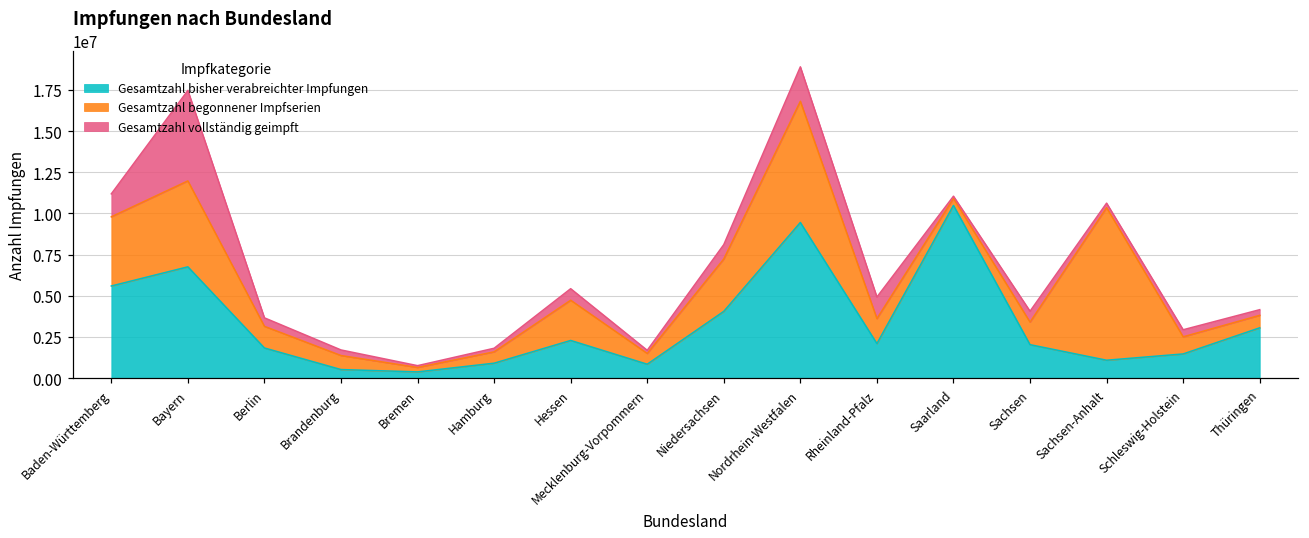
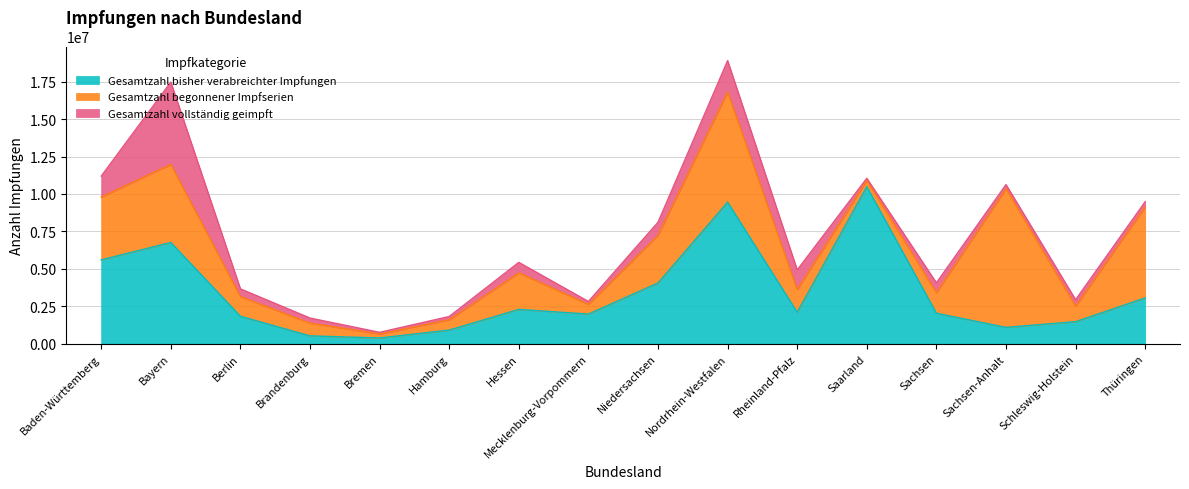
  {
    "Gesamtzahl bisher verabreichter Impfungen": {
      "Baden-Württemberg": 5600000,
      "Bayern": 6800000,
      "Berlin": 1800000,
      "Brandenburg": 500000,
      "Bremen": 400000,
      "Hamburg": 900000,
      "Hessen": 2300000,
-     "Mecklenburg-Vorpommern": 800000,
+     "Mecklenburg-Vorpommern": 2000000,
      "Niedersachsen": 4100000,
      "Nordrhein-Westfalen": 9500000,
      "Rheinland-Pfalz": 2100000,
      "Saarland": 10500000,
      "Sachsen": 2000000,
      "Sachsen-Anhalt": 1100000,
      "Schleswig-Holstein": 1500000,
      "Thüringen": 3100000
    },
    "Gesamtzahl begonnener Impfserien": {
      "Baden-Württemberg": 4200000,
      "Bayern": 5200000,
      "Berlin": 1300000,
      "Brandenburg": 900000,
      "Hamburg": 700000,
      "Hessen": 2400000,
      "Mecklenburg-Vorpommern": 700000,
      "Niedersachsen": 3200000,
      "Nordrhein-Westfalen": 7400000,
      "Rheinland-Pfalz": 1500000,
      "Sachsen": 1400000,
      "Sachsen-Anhalt": 9300000,
      "Schleswig-Holstein": 1000000,
-     "Thüringen": 800000
+     "Thüringen": 6100000
    },
    "Gesamtzahl vollständig geimpft": {
      "Baden-Württemberg": 1400000,
      "Bayern": 5500000,
      "Berlin": 500000,
      "Brandenburg": 300000,
      "Hamburg": 200000,
      "Hessen": 700000,
      "Mecklenburg-Vorpommern": 200000,
      "Niedersachsen": 900000,
      "Nordrhein-Westfalen": 2100000,
      "Rheinland-Pfalz": 1300000,
      "Sachsen": 700000,
      "Sachsen-Anhalt": 300000,
      "Schleswig-Holstein": 400000,
      "Thüringen": 300000
    }
  }
